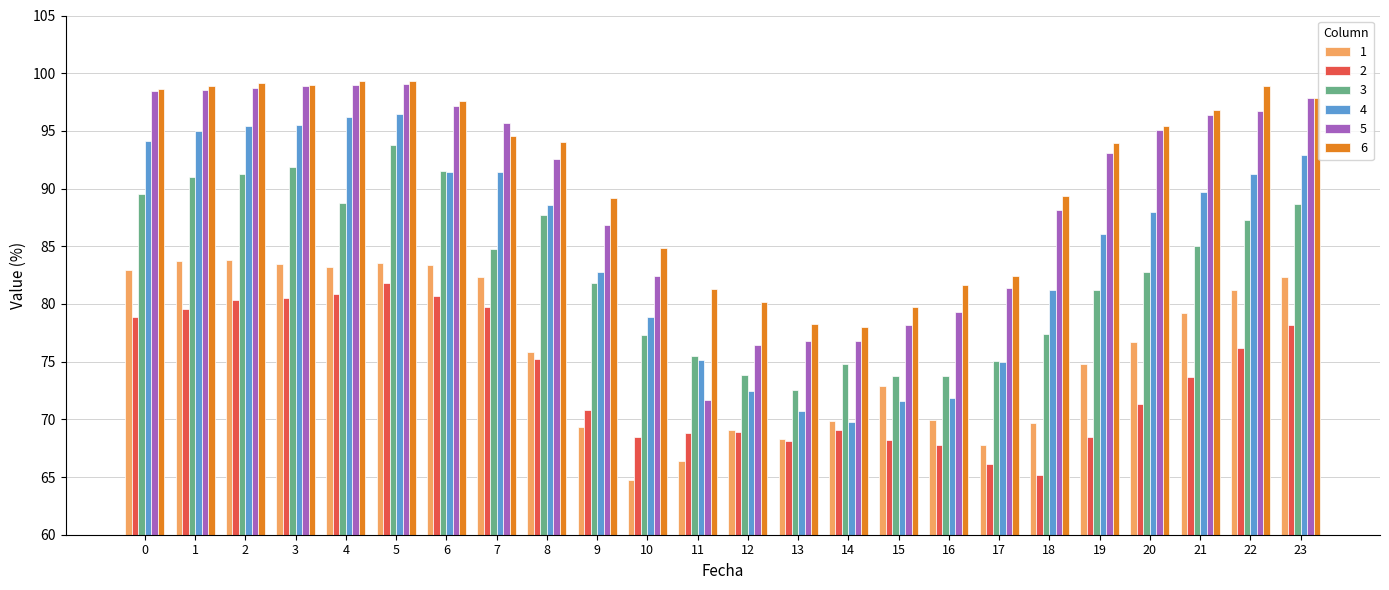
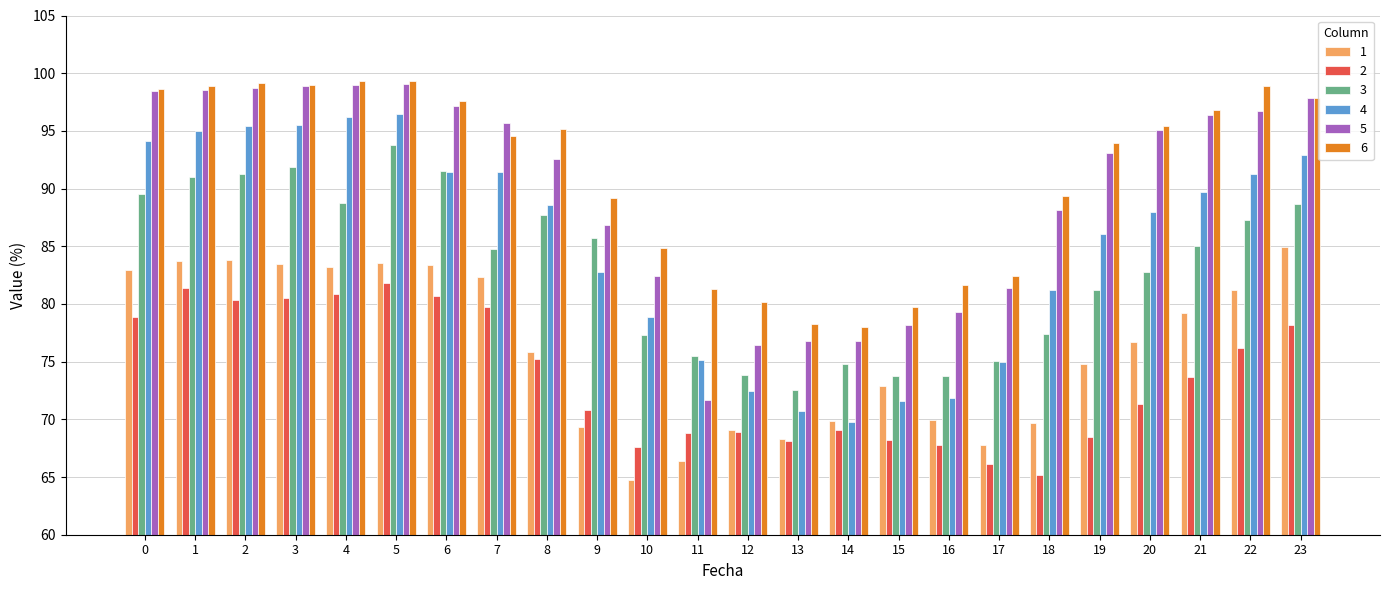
  {
    "1": {
      "0": 83.0,
      "1": 83.8,
      "2": 83.8,
      "3": 83.5,
      "4": 83.2,
      "5": 83.5,
      "6": 83.4,
      "7": 82.3,
      "8": 75.8,
      "9": 69.4,
      "10": 64.8,
      "11": 66.4,
      "12": 69.0,
      "13": 68.3,
      "14": 69.9,
      "15": 72.9,
      "16": 70.0,
      "17": 67.8,
      "18": 69.7,
      "19": 74.8,
      "20": 76.7,
      "21": 79.2,
      "22": 81.2,
-     "23": 82.3
+     "23": 84.9
    },
    "2": {
      "0": 78.8,
-     "1": 79.6,
+     "1": 81.4,
      "2": 80.3,
      "3": 80.5,
      "4": 80.9,
      "5": 81.9,
      "6": 80.7,
      "7": 79.7,
      "8": 75.2,
      "9": 70.8,
-     "10": 68.5,
+     "10": 67.6,
      "11": 68.8,
      "12": 68.9,
      "13": 68.1,
      "14": 69.1,
      "15": 68.2,
      "16": 67.8,
      "17": 66.1,
      "18": 65.2,
      "19": 68.5,
      "20": 71.3,
      "21": 73.7,
      "22": 76.2,
      "23": 78.2
    },
    "3": {
      "0": 89.5,
      "1": 91.0,
      "2": 91.2,
      "3": 91.9,
      "4": 88.7,
      "5": 93.8,
      "6": 91.5,
      "7": 84.8,
      "8": 87.7,
-     "9": 81.8,
+     "9": 85.7,
      "10": 77.3,
      "11": 75.5,
      "12": 73.8,
      "13": 72.5,
      "14": 74.8,
      "15": 73.8,
      "16": 73.7,
      "17": 75.0,
      "18": 77.4,
      "19": 81.2,
      "20": 82.8,
      "21": 85.0,
      "22": 87.3,
      "23": 88.6
    },
    "4": {
      "0": 94.1,
      "1": 95.0,
      "2": 95.4,
      "3": 95.5,
      "4": 96.2,
      "5": 96.5,
      "6": 91.4,
      "7": 91.4,
      "8": 88.6,
      "9": 82.8,
      "10": 78.8,
      "11": 75.1,
      "12": 72.4,
      "13": 70.7,
      "14": 69.7,
      "15": 71.6,
      "16": 71.9,
      "17": 74.9,
      "18": 81.2,
      "19": 86.1,
      "20": 88.0,
      "21": 89.7,
      "22": 91.3,
      "23": 92.9
    },
    "5": {
      "0": 98.4,
      "1": 98.6,
      "2": 98.7,
      "3": 98.9,
      "4": 99.0,
      "5": 99.1,
      "6": 97.1,
      "7": 95.7,
      "8": 92.5,
      "9": 86.8,
      "10": 82.4,
      "11": 71.7,
      "12": 76.5,
      "13": 76.8,
      "14": 76.8,
      "15": 78.2,
      "16": 79.3,
      "17": 81.4,
      "18": 88.2,
      "19": 93.1,
      "20": 95.1,
      "21": 96.4,
      "22": 96.7,
      "23": 97.8
    },
    "6": {
      "0": 98.6,
      "1": 98.9,
      "2": 99.2,
      "3": 99.0,
      "4": 99.3,
      "5": 99.4,
      "6": 97.6,
      "7": 94.5,
-     "8": 94.1,
+     "8": 95.2,
      "9": 89.2,
      "10": 84.9,
      "11": 81.3,
      "12": 80.2,
      "13": 78.3,
      "14": 78.0,
      "15": 79.7,
      "16": 81.7,
      "17": 82.4,
      "18": 89.3,
      "19": 93.9,
      "20": 95.4,
      "21": 96.8,
      "22": 98.9,
      "23": 97.8
    }
  }
